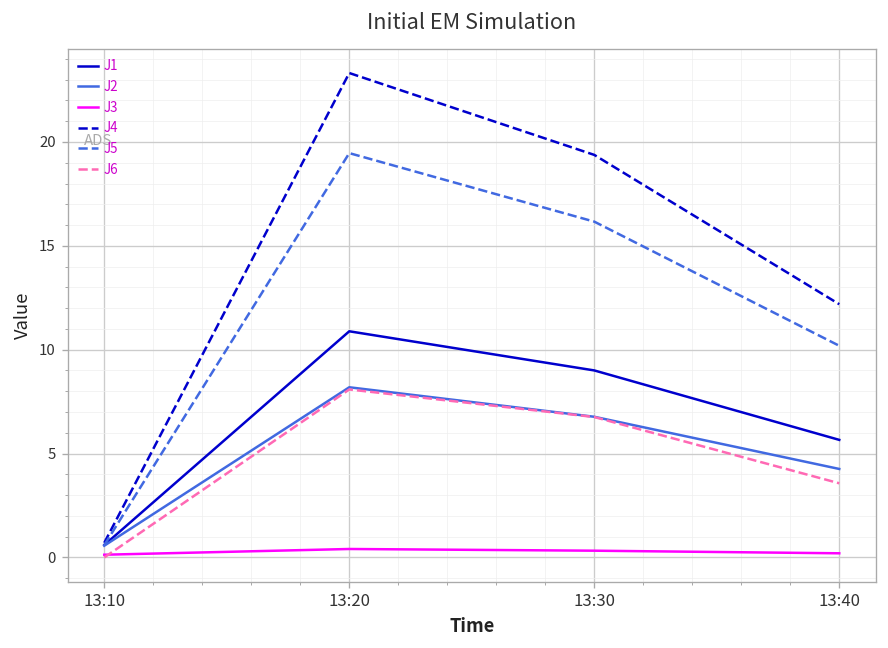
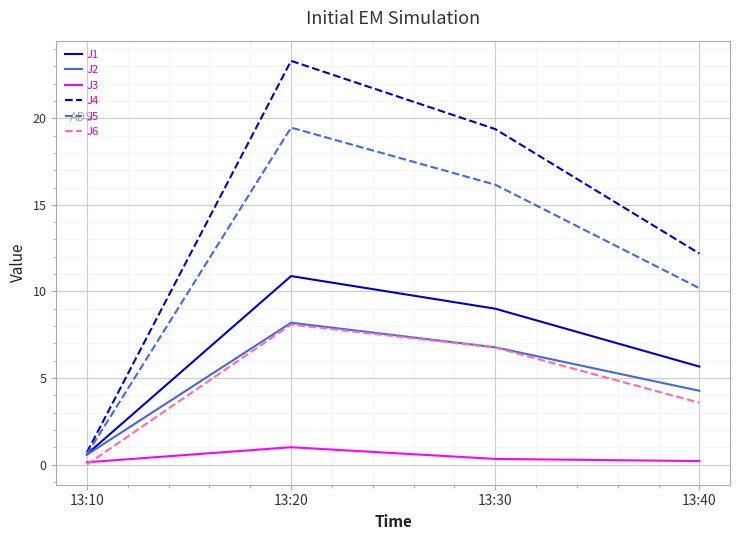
  {
    "J3": {
-     "13:20": 0.4,
+     "13:20": 1.0,
      "13:30": 0.3,
      "13:40": 0.2
    },
    "J6": {
      "13:40": 3.6
    }
  }
